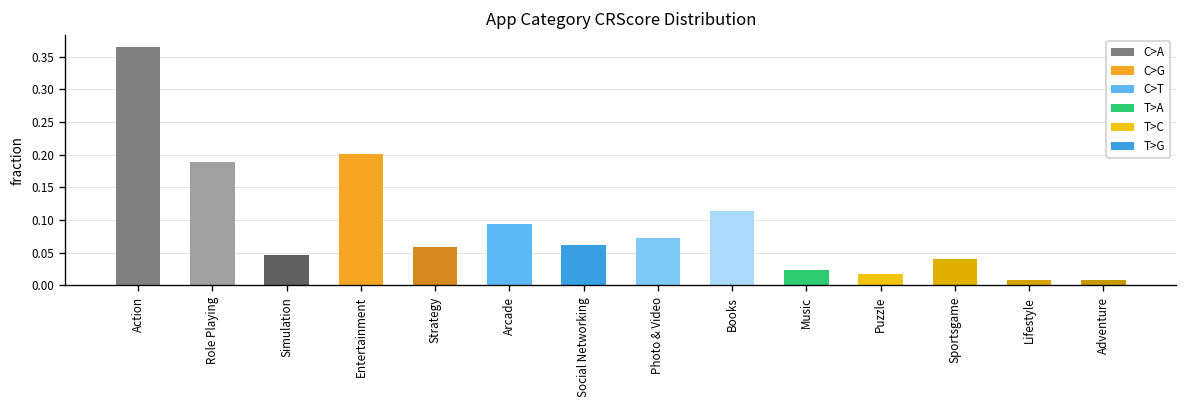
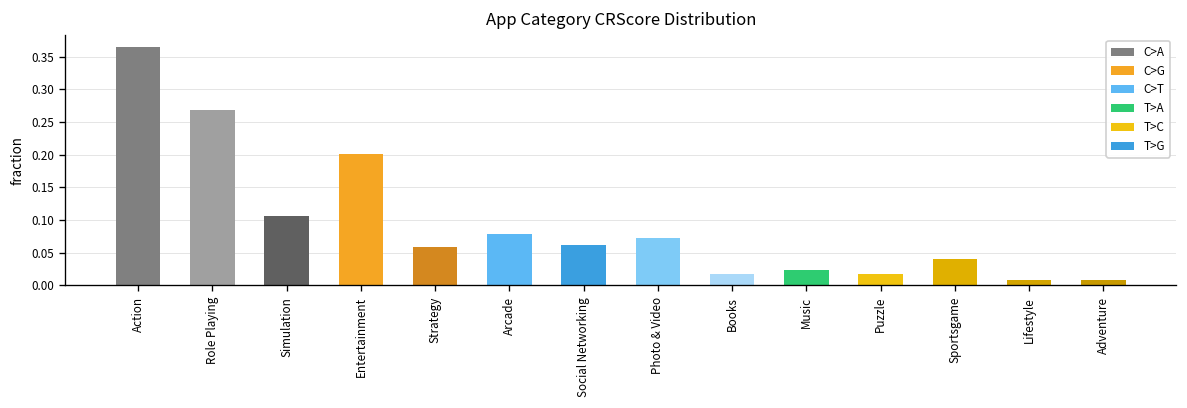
  {
    "Action": 0.36,
-   "Role Playing": 0.19,
-   "Simulation": 0.05,
+   "Role Playing": 0.27,
+   "Simulation": 0.11,
    "Entertainment": 0.20,
    "Strategy": 0.06,
-   "Arcade": 0.09,
+   "Arcade": 0.08,
    "Social Networking": 0.06,
    "Photo & Video": 0.07,
-   "Books": 0.11,
+   "Books": 0.02,
    "Music": 0.02,
    "Puzzle": 0.02,
    "Sportsgame": 0.04,
    "Lifestyle": 0.01,
    "Adventure": 0.01
  }
